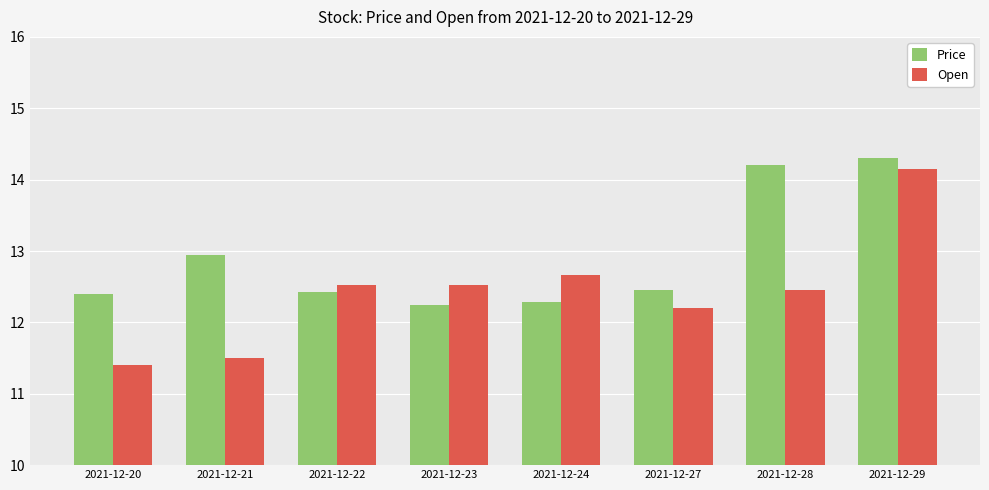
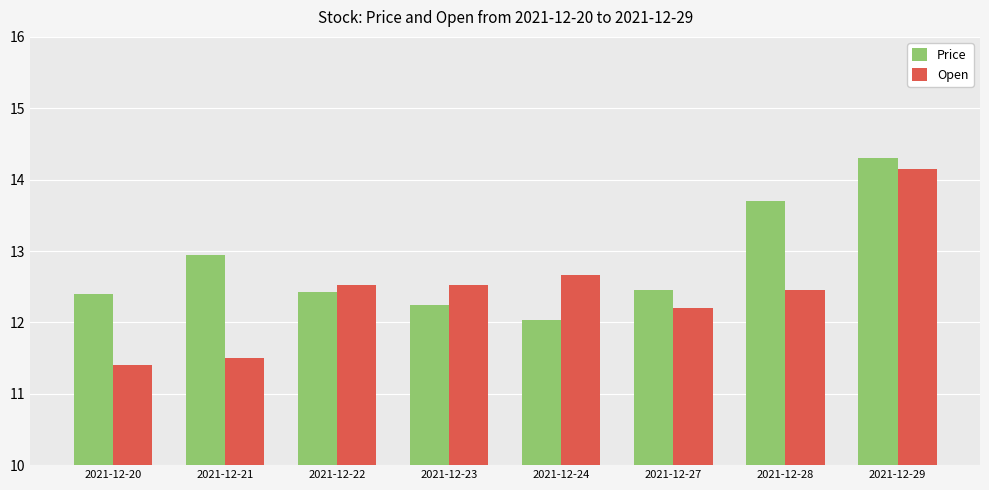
  {
    "Price": {
      "2021-12-20": 12.4,
      "2021-12-21": 13.0,
      "2021-12-22": 12.4,
      "2021-12-23": 12.2,
-     "2021-12-24": 12.3,
+     "2021-12-24": 12.0,
      "2021-12-27": 12.5,
-     "2021-12-28": 14.2,
+     "2021-12-28": 13.7,
      "2021-12-29": 14.3
    },
    "Open": {
      "2021-12-20": 11.4,
      "2021-12-21": 11.5,
      "2021-12-22": 12.5,
      "2021-12-23": 12.5,
      "2021-12-24": 12.7,
      "2021-12-27": 12.2,
      "2021-12-28": 12.5,
      "2021-12-29": 14.2
    }
  }
